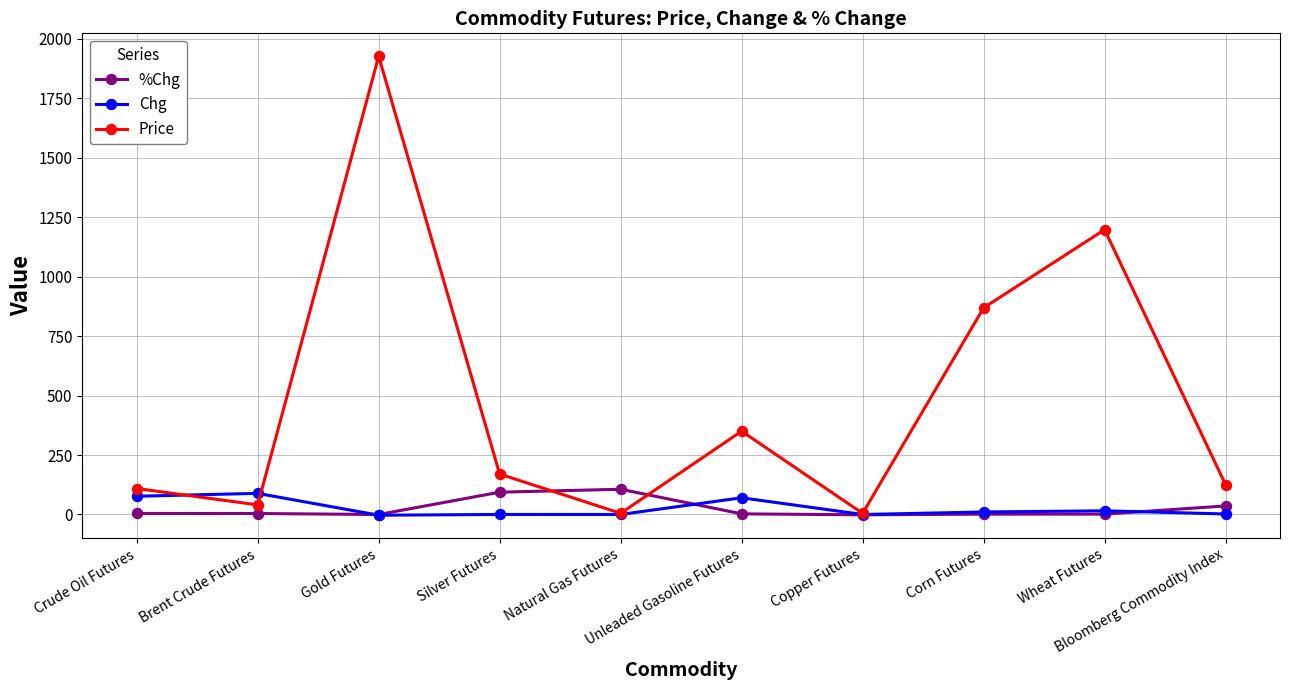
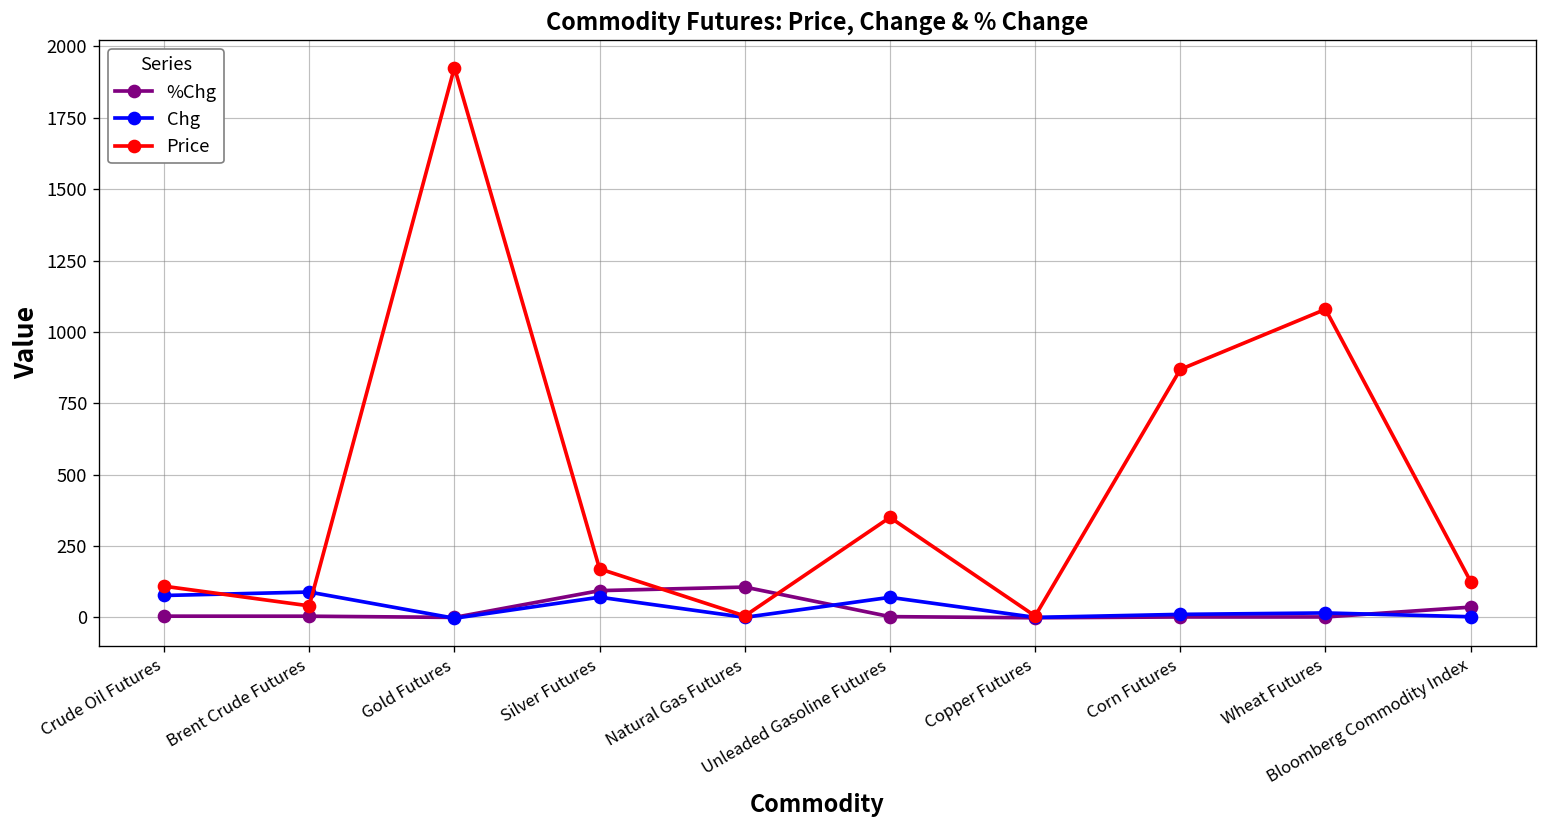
  {
    "%Chg": {
      "Crude Oil Futures": 0,
      "Brent Crude Futures": 0,
      "Silver Futures": 90,
      "Natural Gas Futures": 110,
      "Unleaded Gasoline Futures": 0,
      "Wheat Futures": 0,
      "Bloomberg Commodity Index": 40
    },
    "Chg": {
      "Crude Oil Futures": 80,
      "Brent Crude Futures": 90,
-     "Silver Futures": 0,
+     "Silver Futures": 70,
      "Unleaded Gasoline Futures": 70,
      "Wheat Futures": 20,
      "Bloomberg Commodity Index": 0
    },
    "Price": {
      "Crude Oil Futures": 110,
      "Brent Crude Futures": 40,
      "Gold Futures": 1930,
      "Silver Futures": 170,
      "Unleaded Gasoline Futures": 350,
      "Corn Futures": 870,
-     "Wheat Futures": 1200,
+     "Wheat Futures": 1080,
      "Bloomberg Commodity Index": 130
    }
  }
